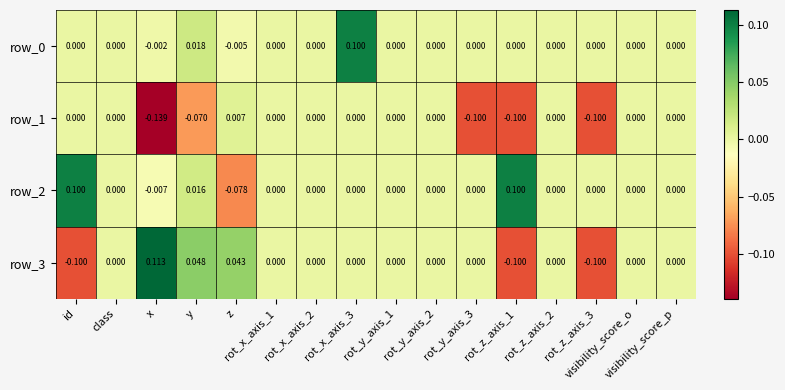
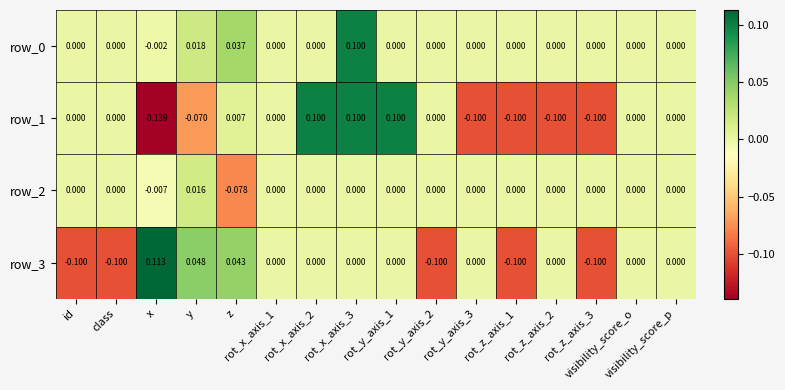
  {
    "row_0": {
      "id": 0.000,
      "class": 0.000,
      "x": -0.002,
      "y": 0.018,
-     "z": -0.005,
+     "z": 0.037,
      "rot_x_axis_1": 0.000,
      "rot_x_axis_2": 0.000,
      "rot_x_axis_3": 0.100,
      "rot_y_axis_1": 0.000,
      "rot_y_axis_2": 0.000,
      "rot_y_axis_3": 0.000,
      "rot_z_axis_1": 0.000,
      "rot_z_axis_2": 0.000,
      "rot_z_axis_3": 0.000,
      "visibility_score_o": 0.000,
      "visibility_score_p": 0.000
    },
    "row_1": {
      "id": 0.000,
      "class": 0.000,
      "x": -0.139,
      "y": -0.070,
      "z": 0.007,
      "rot_x_axis_1": 0.000,
-     "rot_x_axis_2": 0.000,
-     "rot_x_axis_3": 0.000,
-     "rot_y_axis_1": 0.000,
+     "rot_x_axis_2": 0.100,
+     "rot_x_axis_3": 0.100,
+     "rot_y_axis_1": 0.100,
      "rot_y_axis_2": 0.000,
      "rot_y_axis_3": -0.100,
      "rot_z_axis_1": -0.100,
-     "rot_z_axis_2": 0.000,
+     "rot_z_axis_2": -0.100,
      "rot_z_axis_3": -0.100,
      "visibility_score_o": 0.000,
      "visibility_score_p": 0.000
    },
    "row_2": {
-     "id": 0.100,
+     "id": 0.000,
      "class": 0.000,
      "x": -0.007,
      "y": 0.016,
      "z": -0.078,
      "rot_x_axis_1": 0.000,
      "rot_x_axis_2": 0.000,
      "rot_x_axis_3": 0.000,
      "rot_y_axis_1": 0.000,
      "rot_y_axis_2": 0.000,
      "rot_y_axis_3": 0.000,
-     "rot_z_axis_1": 0.100,
+     "rot_z_axis_1": 0.000,
      "rot_z_axis_2": 0.000,
      "rot_z_axis_3": 0.000,
      "visibility_score_o": 0.000,
      "visibility_score_p": 0.000
    },
    "row_3": {
      "id": -0.100,
-     "class": 0.000,
+     "class": -0.100,
      "x": 0.113,
      "y": 0.048,
      "z": 0.043,
      "rot_x_axis_1": 0.000,
      "rot_x_axis_2": 0.000,
      "rot_x_axis_3": 0.000,
      "rot_y_axis_1": 0.000,
-     "rot_y_axis_2": 0.000,
+     "rot_y_axis_2": -0.100,
      "rot_y_axis_3": 0.000,
      "rot_z_axis_1": -0.100,
      "rot_z_axis_2": 0.000,
      "rot_z_axis_3": -0.100,
      "visibility_score_o": 0.000,
      "visibility_score_p": 0.000
    }
  }
